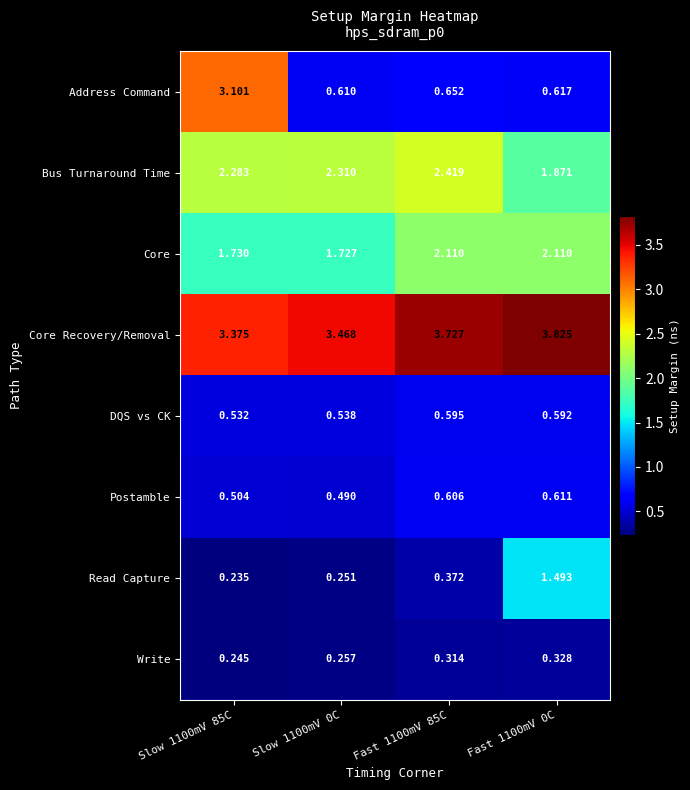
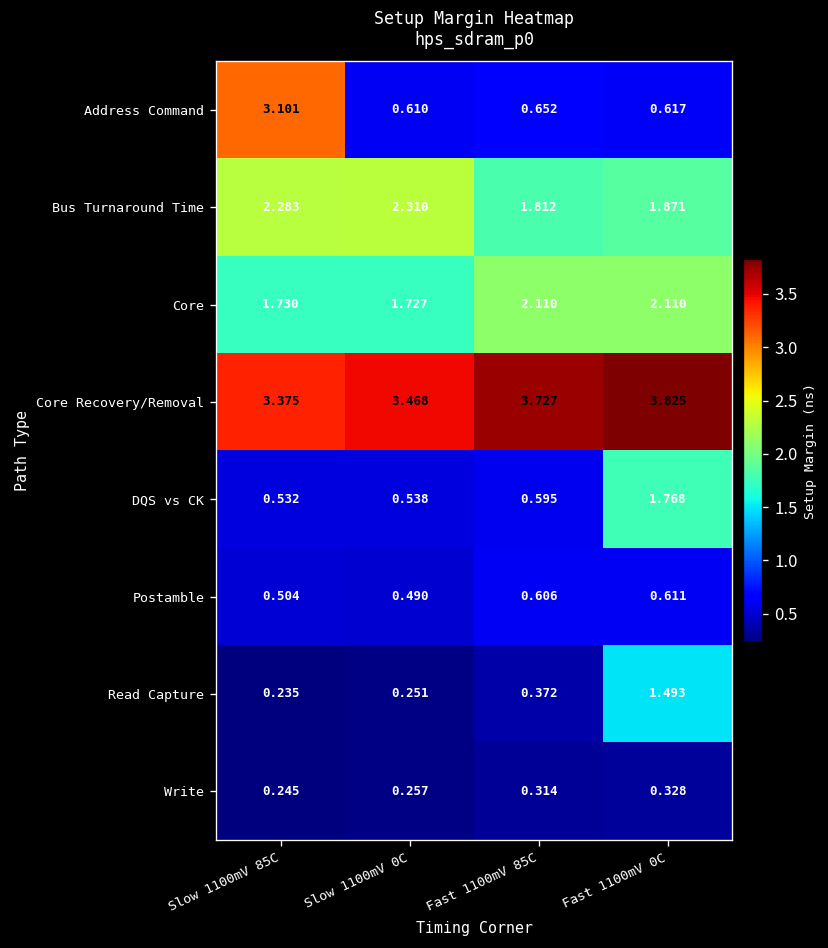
  {
    "Address Command": {
      "Slow 1100mV 85C": 3.101,
      "Slow 1100mV 0C": 0.610,
      "Fast 1100mV 85C": 0.652,
      "Fast 1100mV 0C": 0.617
    },
    "Bus Turnaround Time": {
      "Slow 1100mV 85C": 2.283,
      "Slow 1100mV 0C": 2.310,
-     "Fast 1100mV 85C": 2.419,
+     "Fast 1100mV 85C": 1.812,
      "Fast 1100mV 0C": 1.871
    },
    "Core": {
      "Slow 1100mV 85C": 1.730,
      "Slow 1100mV 0C": 1.727,
      "Fast 1100mV 85C": 2.110,
      "Fast 1100mV 0C": 2.110
    },
    "Core Recovery/Removal": {
      "Slow 1100mV 85C": 3.375,
      "Slow 1100mV 0C": 3.468,
      "Fast 1100mV 85C": 3.727,
      "Fast 1100mV 0C": 3.825
    },
    "DQS vs CK": {
      "Slow 1100mV 85C": 0.532,
      "Slow 1100mV 0C": 0.538,
      "Fast 1100mV 85C": 0.595,
-     "Fast 1100mV 0C": 0.592
+     "Fast 1100mV 0C": 1.768
    },
    "Postamble": {
      "Slow 1100mV 85C": 0.504,
      "Slow 1100mV 0C": 0.490,
      "Fast 1100mV 85C": 0.606,
      "Fast 1100mV 0C": 0.611
    },
    "Read Capture": {
      "Slow 1100mV 85C": 0.235,
      "Slow 1100mV 0C": 0.251,
      "Fast 1100mV 85C": 0.372,
      "Fast 1100mV 0C": 1.493
    },
    "Write": {
      "Slow 1100mV 85C": 0.245,
      "Slow 1100mV 0C": 0.257,
      "Fast 1100mV 85C": 0.314,
      "Fast 1100mV 0C": 0.328
    }
  }
